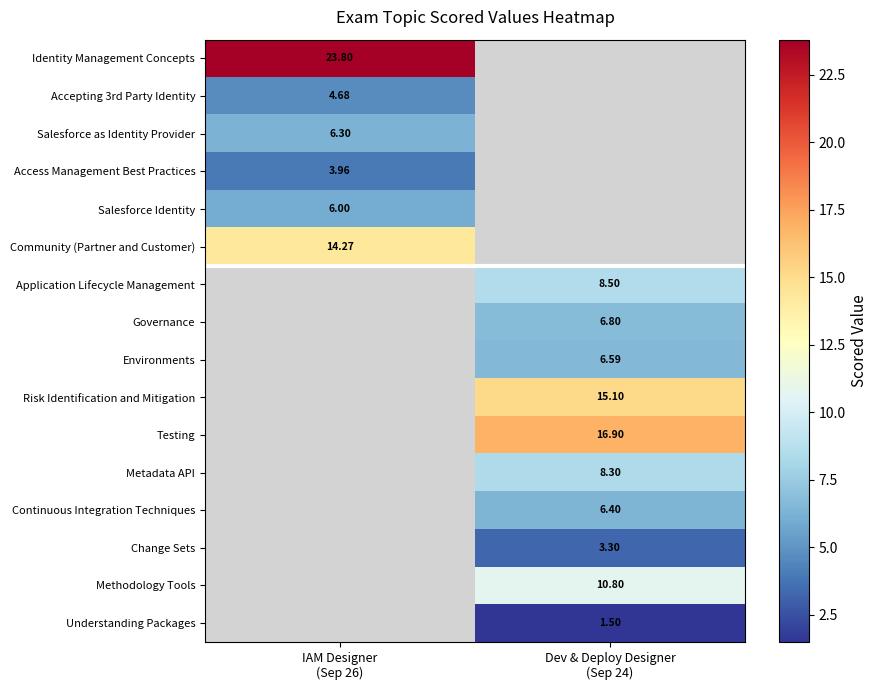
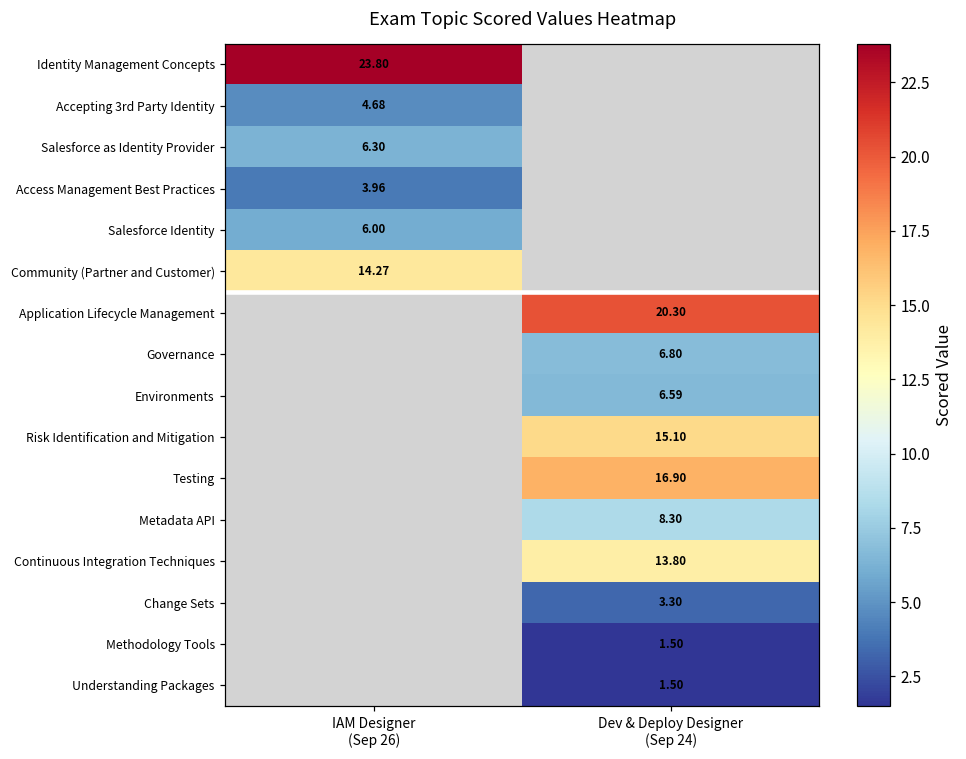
  {
    "Identity Management Concepts": {
      "IAM Designer (Sep 26)": 23.80
    },
    "Accepting 3rd Party Identity": {
      "IAM Designer (Sep 26)": 4.68
    },
    "Salesforce as Identity Provider": {
      "IAM Designer (Sep 26)": 6.30
    },
    "Access Management Best Practices": {
      "IAM Designer (Sep 26)": 3.96
    },
    "Salesforce Identity": {
      "IAM Designer (Sep 26)": 6.00
    },
    "Community (Partner and Customer)": {
      "IAM Designer (Sep 26)": 14.27
    },
    "Application Lifecycle Management": {
-     "Dev & Deploy Designer (Sep 24)": 8.50
+     "Dev & Deploy Designer (Sep 24)": 20.30
    },
    "Governance": {
      "Dev & Deploy Designer (Sep 24)": 6.80
    },
    "Environments": {
      "Dev & Deploy Designer (Sep 24)": 6.59
    },
    "Risk Identification and Mitigation": {
      "Dev & Deploy Designer (Sep 24)": 15.10
    },
    "Testing": {
      "Dev & Deploy Designer (Sep 24)": 16.90
    },
    "Metadata API": {
      "Dev & Deploy Designer (Sep 24)": 8.30
    },
    "Continuous Integration Techniques": {
-     "Dev & Deploy Designer (Sep 24)": 6.40
+     "Dev & Deploy Designer (Sep 24)": 13.80
    },
    "Change Sets": {
      "Dev & Deploy Designer (Sep 24)": 3.30
    },
    "Methodology Tools": {
-     "Dev & Deploy Designer (Sep 24)": 10.80
+     "Dev & Deploy Designer (Sep 24)": 1.50
    },
    "Understanding Packages": {
      "Dev & Deploy Designer (Sep 24)": 1.50
    }
  }
